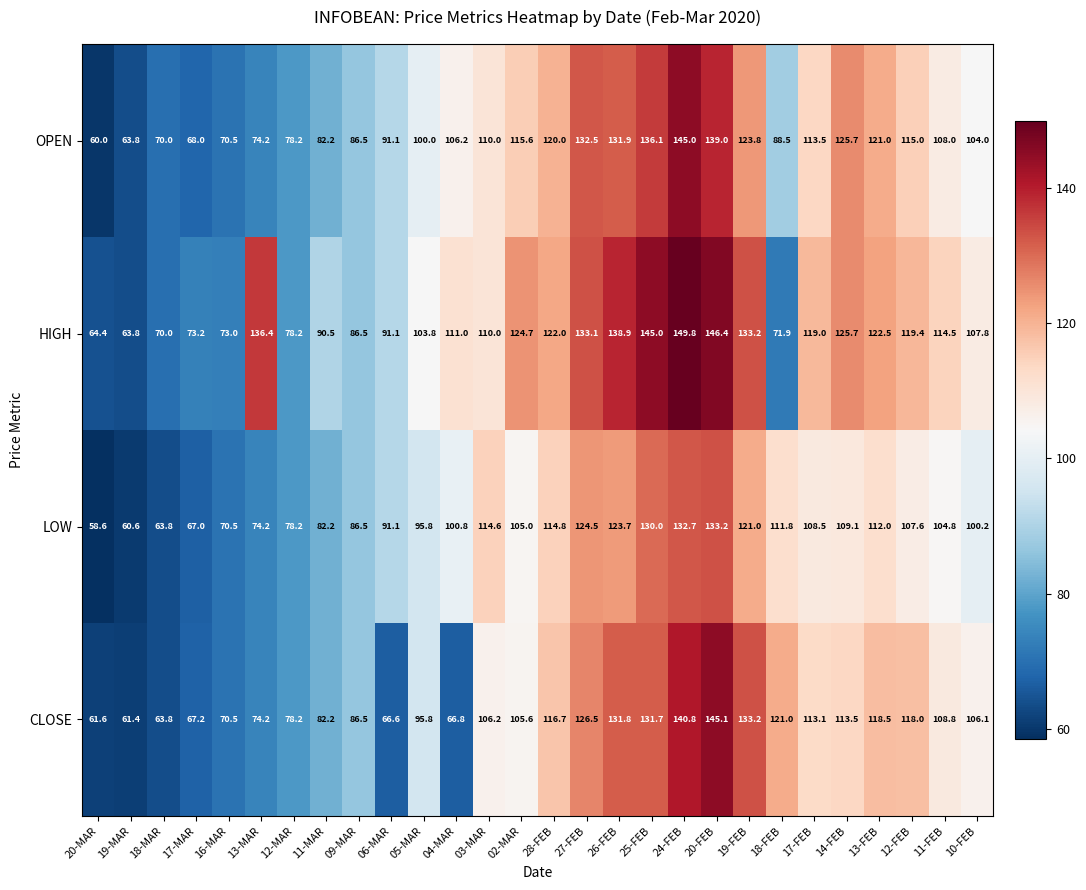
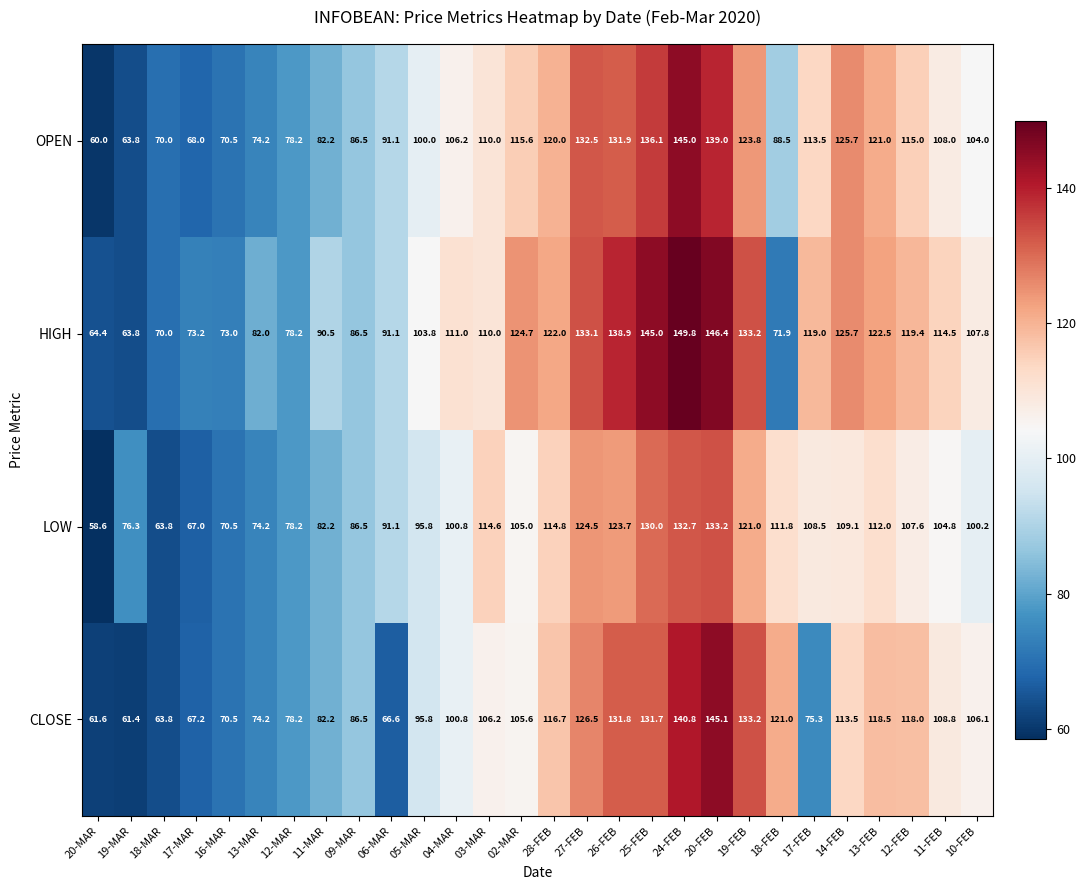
  {
    "OPEN": {
      "20-MAR": 60.0,
      "19-MAR": 63.8,
      "18-MAR": 70.0,
      "17-MAR": 68.0,
      "16-MAR": 70.5,
      "13-MAR": 74.2,
      "12-MAR": 78.2,
      "11-MAR": 82.2,
      "09-MAR": 86.5,
      "06-MAR": 91.1,
      "05-MAR": 100.0,
      "04-MAR": 106.2,
      "03-MAR": 110.0,
      "02-MAR": 115.6,
      "28-FEB": 120.0,
      "27-FEB": 132.5,
      "26-FEB": 131.9,
      "25-FEB": 136.1,
      "24-FEB": 145.0,
      "20-FEB": 139.0,
      "19-FEB": 123.8,
      "18-FEB": 88.5,
      "17-FEB": 113.5,
      "14-FEB": 125.7,
      "13-FEB": 121.0,
      "12-FEB": 115.0,
      "11-FEB": 108.0,
      "10-FEB": 104.0
    },
    "HIGH": {
      "20-MAR": 64.4,
      "19-MAR": 63.8,
      "18-MAR": 70.0,
      "17-MAR": 73.2,
      "16-MAR": 73.0,
-     "13-MAR": 136.4,
+     "13-MAR": 82.0,
      "12-MAR": 78.2,
      "11-MAR": 90.5,
      "09-MAR": 86.5,
      "06-MAR": 91.1,
      "05-MAR": 103.8,
      "04-MAR": 111.0,
      "03-MAR": 110.0,
      "02-MAR": 124.7,
      "28-FEB": 122.0,
      "27-FEB": 133.1,
      "26-FEB": 138.9,
      "25-FEB": 145.0,
      "24-FEB": 149.8,
      "20-FEB": 146.4,
      "19-FEB": 133.2,
      "18-FEB": 71.9,
      "17-FEB": 119.0,
      "14-FEB": 125.7,
      "13-FEB": 122.5,
      "12-FEB": 119.4,
      "11-FEB": 114.5,
      "10-FEB": 107.8
    },
    "LOW": {
      "20-MAR": 58.6,
-     "19-MAR": 60.6,
+     "19-MAR": 76.3,
      "18-MAR": 63.8,
      "17-MAR": 67.0,
      "16-MAR": 70.5,
      "13-MAR": 74.2,
      "12-MAR": 78.2,
      "11-MAR": 82.2,
      "09-MAR": 86.5,
      "06-MAR": 91.1,
      "05-MAR": 95.8,
      "04-MAR": 100.8,
      "03-MAR": 114.6,
      "02-MAR": 105.0,
      "28-FEB": 114.8,
      "27-FEB": 124.5,
      "26-FEB": 123.7,
      "25-FEB": 130.0,
      "24-FEB": 132.7,
      "20-FEB": 133.2,
      "19-FEB": 121.0,
      "18-FEB": 111.8,
      "17-FEB": 108.5,
      "14-FEB": 109.1,
      "13-FEB": 112.0,
      "12-FEB": 107.6,
      "11-FEB": 104.8,
      "10-FEB": 100.2
    },
    "CLOSE": {
      "20-MAR": 61.6,
      "19-MAR": 61.4,
      "18-MAR": 63.8,
      "17-MAR": 67.2,
      "16-MAR": 70.5,
      "13-MAR": 74.2,
      "12-MAR": 78.2,
      "11-MAR": 82.2,
      "09-MAR": 86.5,
      "06-MAR": 66.6,
      "05-MAR": 95.8,
-     "04-MAR": 66.8,
+     "04-MAR": 100.8,
      "03-MAR": 106.2,
      "02-MAR": 105.6,
      "28-FEB": 116.7,
      "27-FEB": 126.5,
      "26-FEB": 131.8,
      "25-FEB": 131.7,
      "24-FEB": 140.8,
      "20-FEB": 145.1,
      "19-FEB": 133.2,
      "18-FEB": 121.0,
-     "17-FEB": 113.1,
+     "17-FEB": 75.3,
      "14-FEB": 113.5,
      "13-FEB": 118.5,
      "12-FEB": 118.0,
      "11-FEB": 108.8,
      "10-FEB": 106.1
    }
  }
